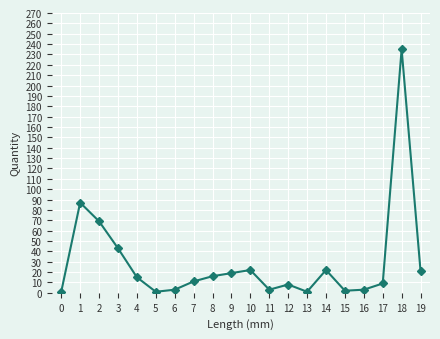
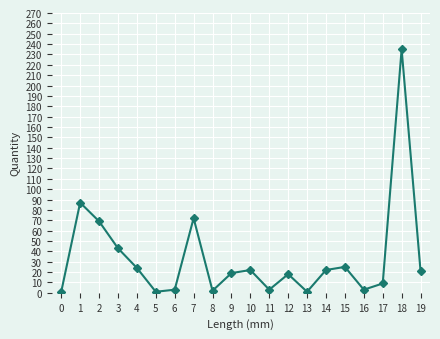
  {
    "0": 1,
    "1": 87,
    "2": 69,
    "3": 43,
-   "4": 15,
+   "4": 24,
    "5": 1,
    "6": 3,
-   "7": 11,
-   "8": 16,
+   "7": 72,
+   "8": 2,
    "9": 19,
    "10": 22,
    "11": 3,
-   "12": 8,
+   "12": 18,
    "13": 1,
    "14": 22,
-   "15": 2,
+   "15": 25,
    "16": 3,
    "17": 9,
    "18": 235,
    "19": 21
  }
